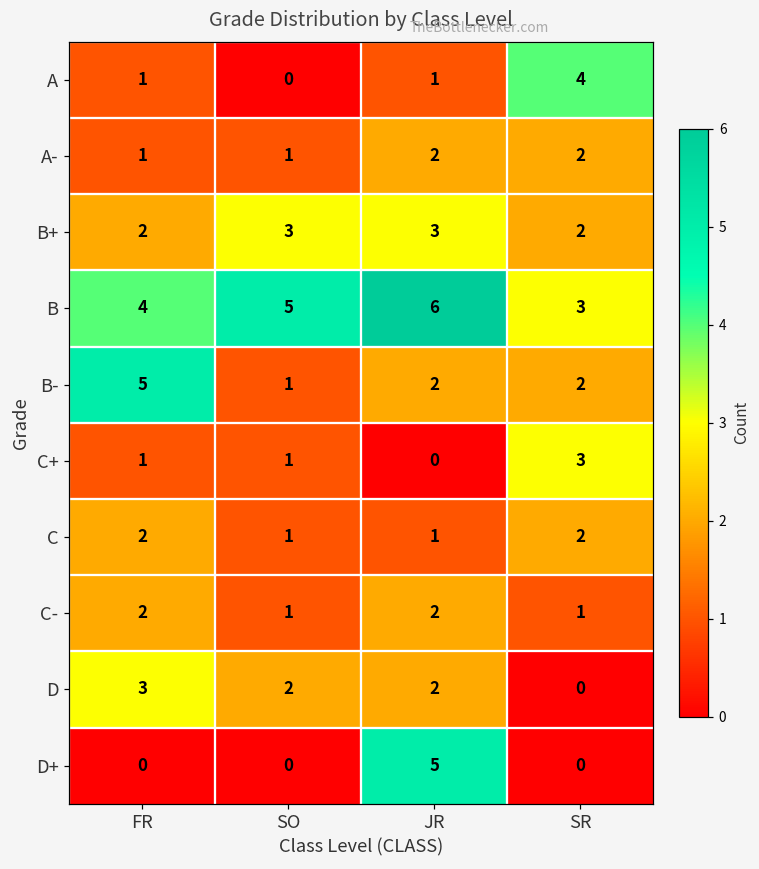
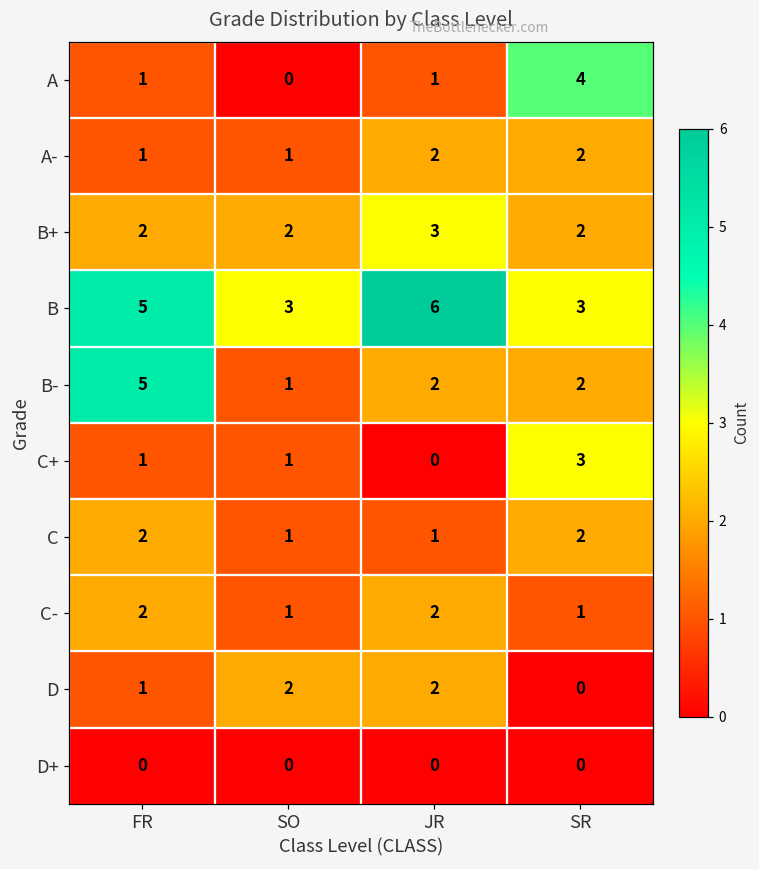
  {
    "A": {
      "FR": 1,
      "SO": 0,
      "JR": 1,
      "SR": 4
    },
    "A-": {
      "FR": 1,
      "SO": 1,
      "JR": 2,
      "SR": 2
    },
    "B+": {
      "FR": 2,
-     "SO": 3,
+     "SO": 2,
      "JR": 3,
      "SR": 2
    },
    "B": {
-     "FR": 4,
-     "SO": 5,
+     "FR": 5,
+     "SO": 3,
      "JR": 6,
      "SR": 3
    },
    "B-": {
      "FR": 5,
      "SO": 1,
      "JR": 2,
      "SR": 2
    },
    "C+": {
      "FR": 1,
      "SO": 1,
      "JR": 0,
      "SR": 3
    },
    "C": {
      "FR": 2,
      "SO": 1,
      "JR": 1,
      "SR": 2
    },
    "C-": {
      "FR": 2,
      "SO": 1,
      "JR": 2,
      "SR": 1
    },
    "D": {
-     "FR": 3,
+     "FR": 1,
      "SO": 2,
      "JR": 2,
      "SR": 0
    },
    "D+": {
      "FR": 0,
      "SO": 0,
-     "JR": 5,
+     "JR": 0,
      "SR": 0
    }
  }
